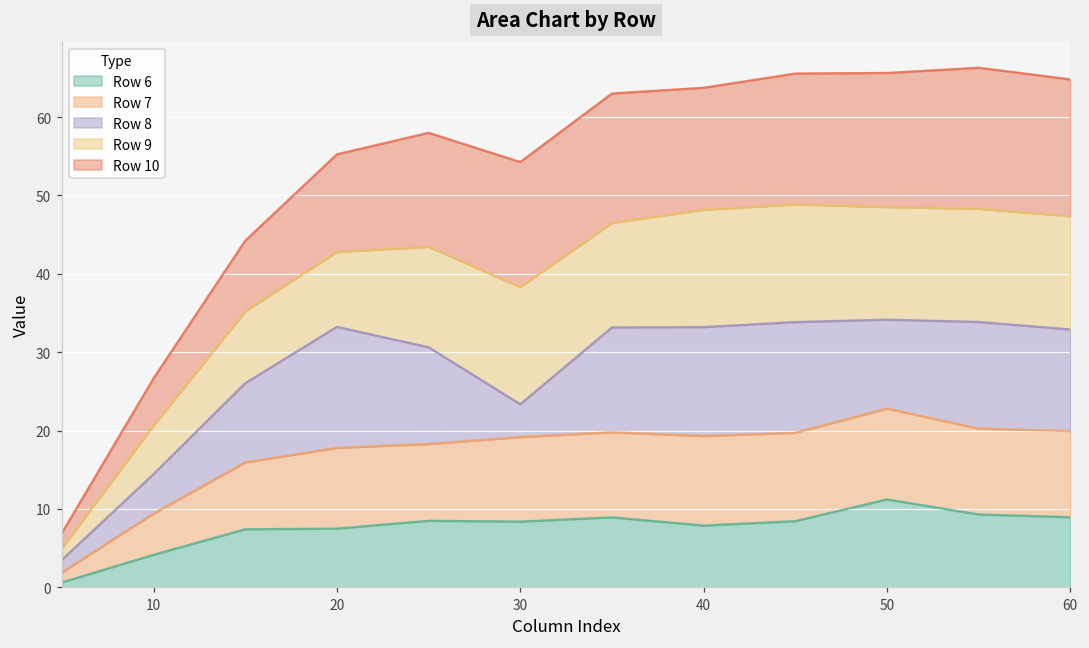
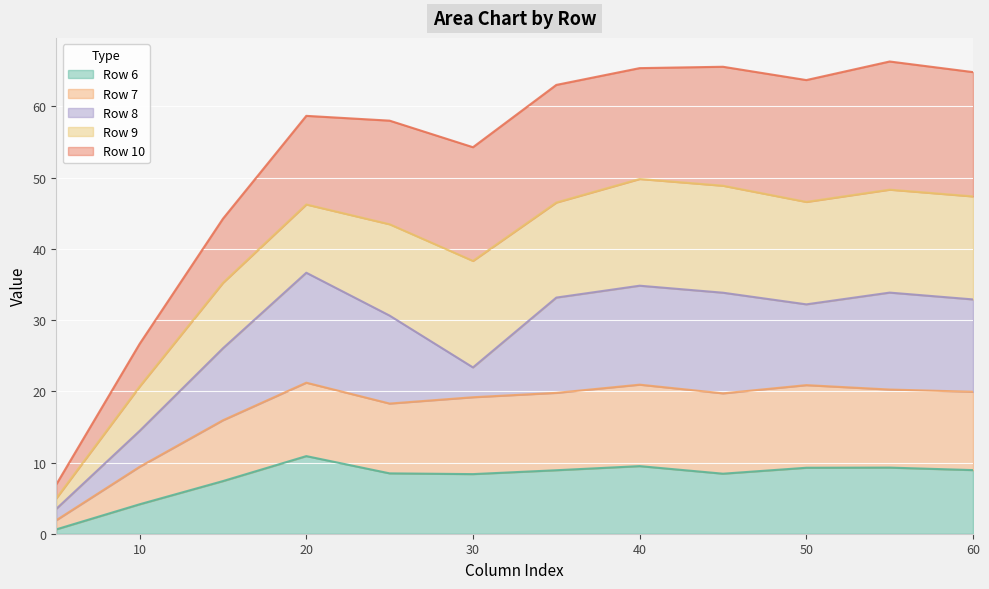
  {
    "Row 6": {
      "10": 4,
-     "20": 7,
+     "20": 11,
      "30": 8,
-     "40": 8,
-     "50": 11,
+     "40": 9,
+     "50": 9,
      "60": 9
    },
    "Row 8": {
      "10": 5,
      "20": 15,
      "30": 4,
      "40": 14,
      "50": 11,
      "60": 13
    }
  }
